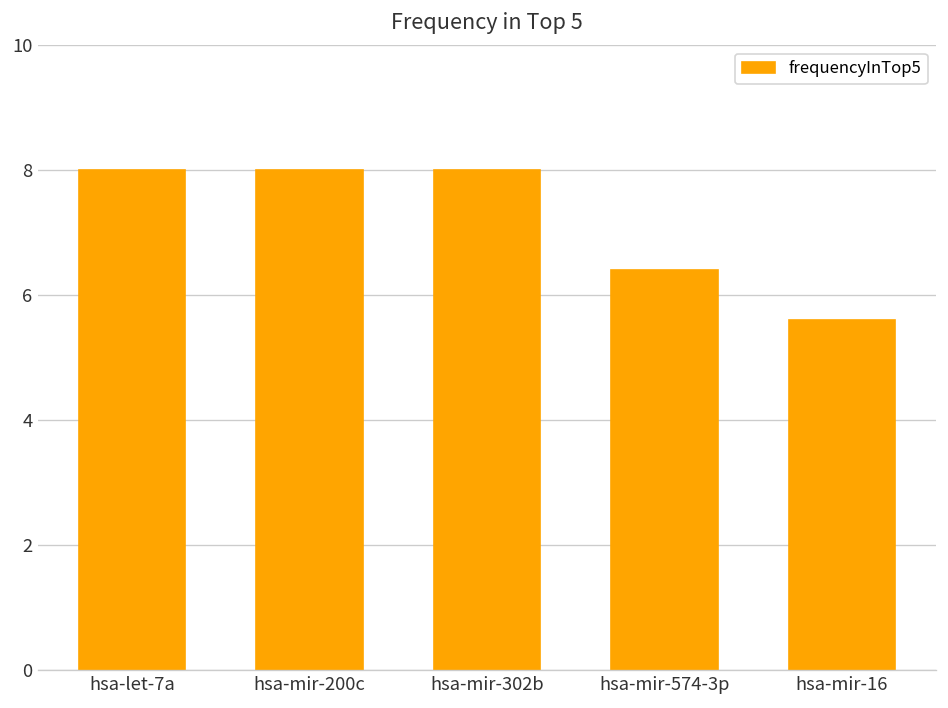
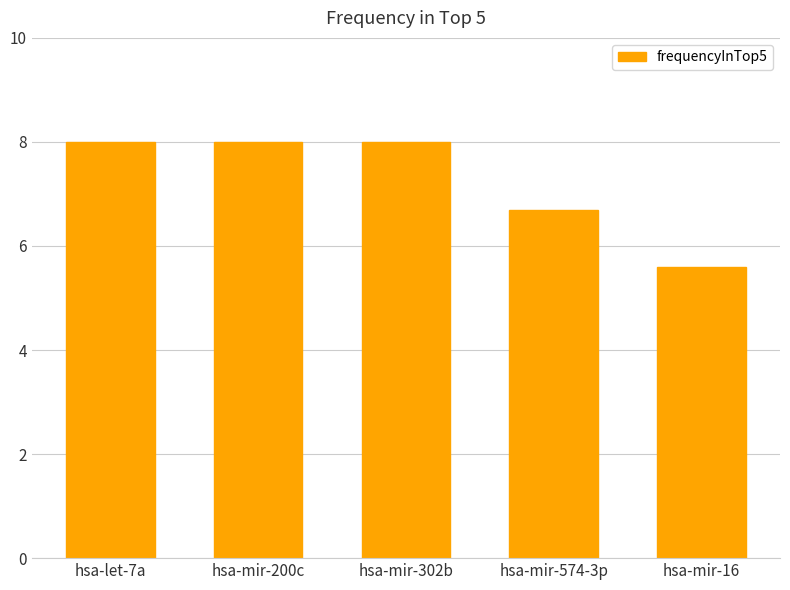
  {
    "hsa-let-7a": 8.0,
    "hsa-mir-200c": 8.0,
    "hsa-mir-302b": 8.0,
-   "hsa-mir-574-3p": 6.4,
+   "hsa-mir-574-3p": 6.7,
    "hsa-mir-16": 5.6
  }
